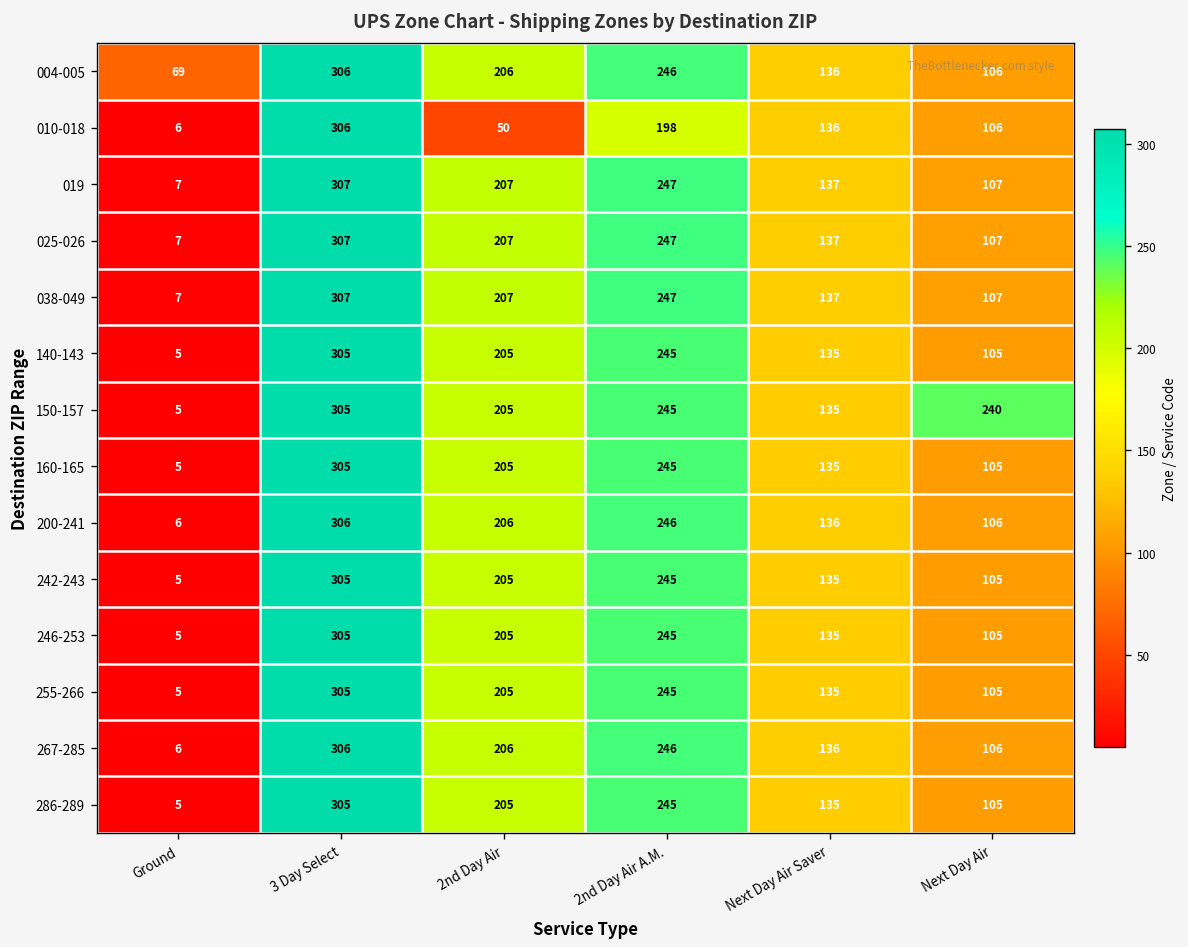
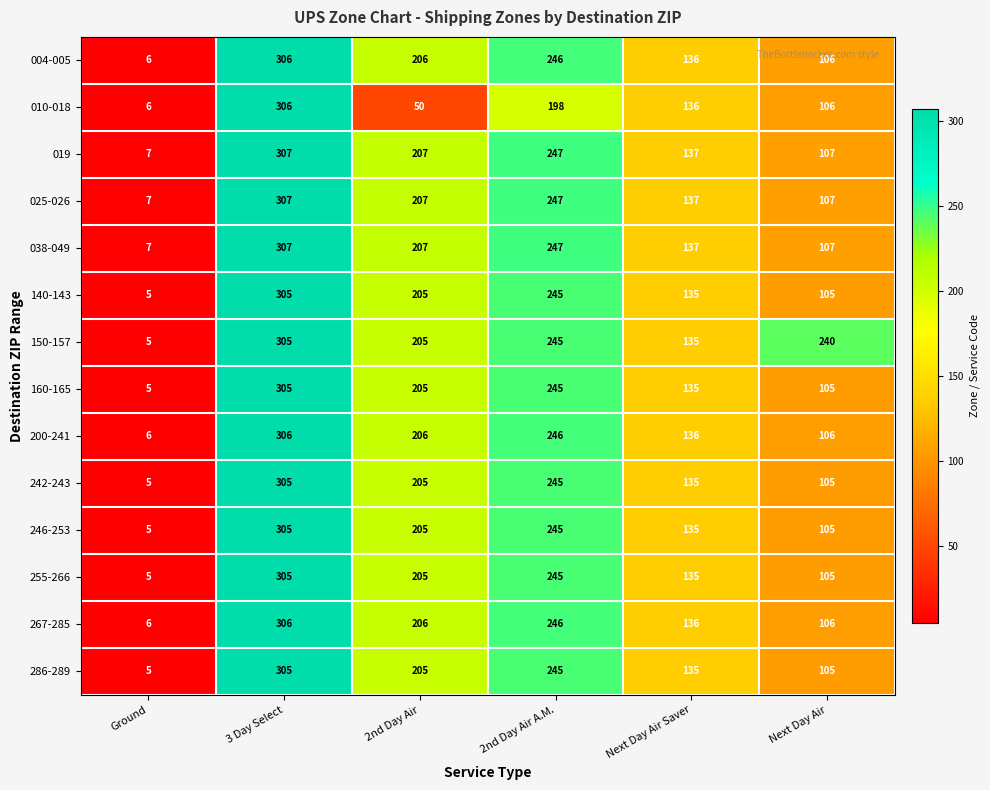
  {
    "004-005": {
-     "Ground": 69,
+     "Ground": 6,
      "3 Day Select": 306,
      "2nd Day Air": 206,
      "2nd Day Air A.M.": 246,
      "Next Day Air Saver": 136
    },
    "010-018": {
      "Ground": 6,
      "3 Day Select": 306,
      "2nd Day Air": 50,
      "2nd Day Air A.M.": 198,
      "Next Day Air Saver": 136,
      "Next Day Air": 106
    },
    "019": {
      "Ground": 7,
      "3 Day Select": 307,
      "2nd Day Air": 207,
      "2nd Day Air A.M.": 247,
      "Next Day Air Saver": 137,
      "Next Day Air": 107
    },
    "025-026": {
      "Ground": 7,
      "3 Day Select": 307,
      "2nd Day Air": 207,
      "2nd Day Air A.M.": 247,
      "Next Day Air Saver": 137,
      "Next Day Air": 107
    },
    "038-049": {
      "Ground": 7,
      "3 Day Select": 307,
      "2nd Day Air": 207,
      "2nd Day Air A.M.": 247,
      "Next Day Air Saver": 137,
      "Next Day Air": 107
    },
    "140-143": {
      "Ground": 5,
      "3 Day Select": 305,
      "2nd Day Air": 205,
      "2nd Day Air A.M.": 245,
      "Next Day Air Saver": 135,
      "Next Day Air": 105
    },
    "150-157": {
      "Ground": 5,
      "3 Day Select": 305,
      "2nd Day Air": 205,
      "2nd Day Air A.M.": 245,
      "Next Day Air Saver": 135,
      "Next Day Air": 240
    },
    "160-165": {
      "Ground": 5,
      "3 Day Select": 305,
      "2nd Day Air": 205,
      "2nd Day Air A.M.": 245,
      "Next Day Air Saver": 135,
      "Next Day Air": 105
    },
    "200-241": {
      "Ground": 6,
      "3 Day Select": 306,
      "2nd Day Air": 206,
      "2nd Day Air A.M.": 246,
      "Next Day Air Saver": 136,
      "Next Day Air": 106
    },
    "242-243": {
      "Ground": 5,
      "3 Day Select": 305,
      "2nd Day Air": 205,
      "2nd Day Air A.M.": 245,
      "Next Day Air Saver": 135,
      "Next Day Air": 105
    },
    "246-253": {
      "Ground": 5,
      "3 Day Select": 305,
      "2nd Day Air": 205,
      "2nd Day Air A.M.": 245,
      "Next Day Air Saver": 135,
      "Next Day Air": 105
    },
    "255-266": {
      "Ground": 5,
      "3 Day Select": 305,
      "2nd Day Air": 205,
      "2nd Day Air A.M.": 245,
      "Next Day Air Saver": 135,
      "Next Day Air": 105
    },
    "267-285": {
      "Ground": 6,
      "3 Day Select": 306,
      "2nd Day Air": 206,
      "2nd Day Air A.M.": 246,
      "Next Day Air Saver": 136,
      "Next Day Air": 106
    },
    "286-289": {
      "Ground": 5,
      "3 Day Select": 305,
      "2nd Day Air": 205,
      "2nd Day Air A.M.": 245,
      "Next Day Air Saver": 135,
      "Next Day Air": 105
    }
  }
